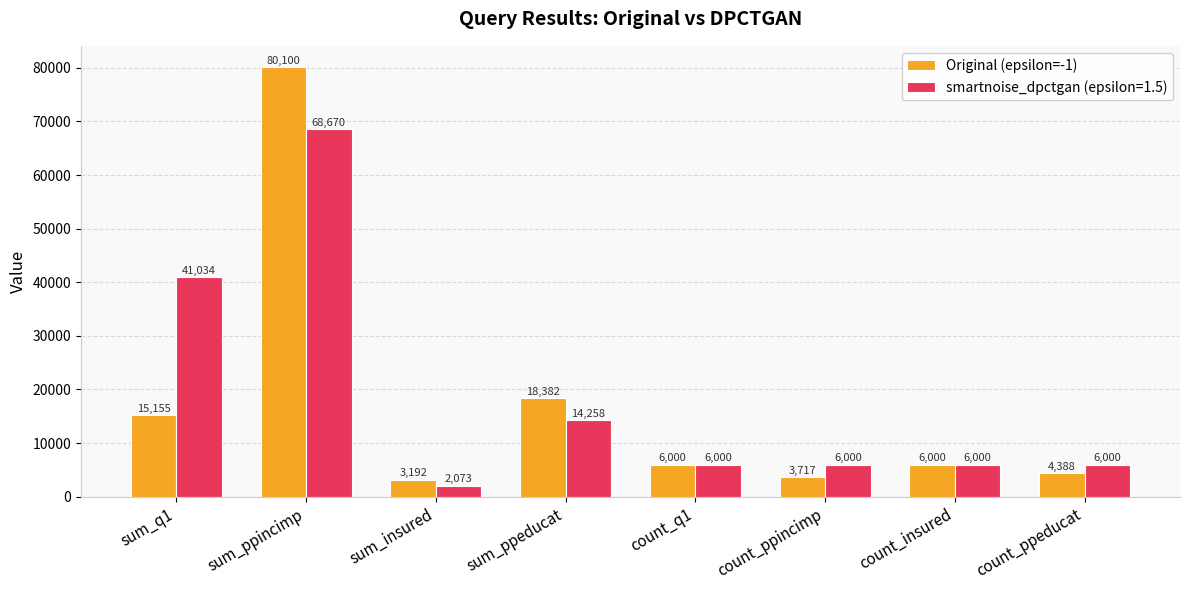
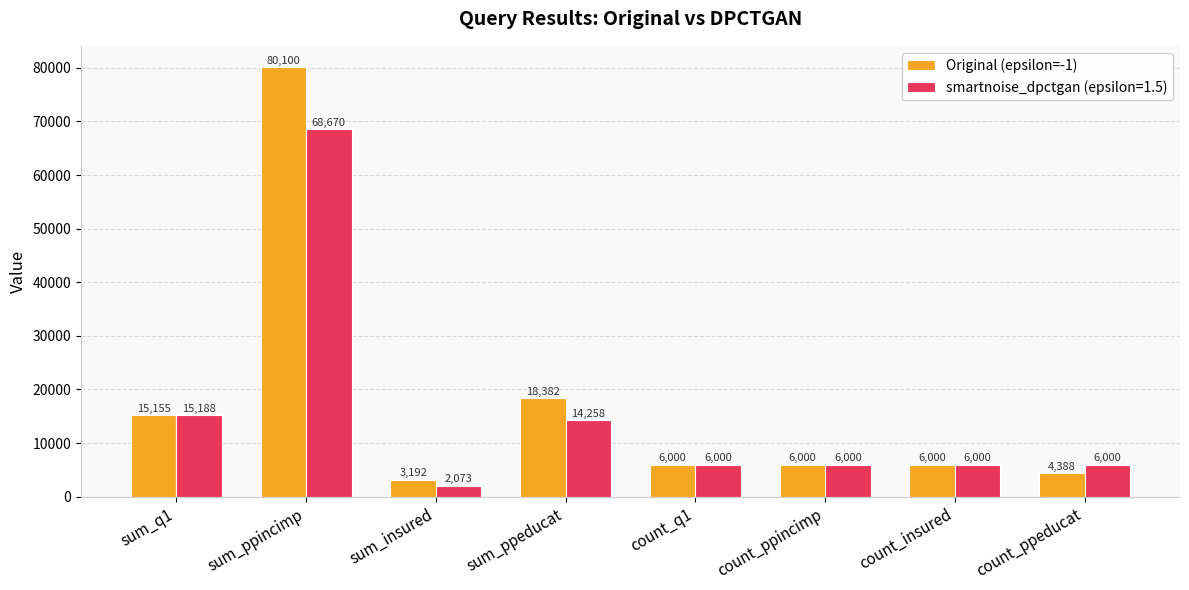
  {
    "Original (epsilon=-1)": {
      "sum_q1": "15,155",
      "sum_ppincimp": "80,100",
      "sum_insured": "3,192",
      "sum_ppeducat": "18,382",
      "count_q1": "6,000",
-     "count_ppincimp": "3,717",
+     "count_ppincimp": "6,000",
      "count_insured": "6,000",
      "count_ppeducat": "4,388"
    },
    "smartnoise_dpctgan (epsilon=1.5)": {
-     "sum_q1": "41,034",
+     "sum_q1": "15,188",
      "sum_ppincimp": "68,670",
      "sum_insured": "2,073",
      "sum_ppeducat": "14,258",
      "count_q1": "6,000",
      "count_ppincimp": "6,000",
      "count_insured": "6,000",
      "count_ppeducat": "6,000"
    }
  }
